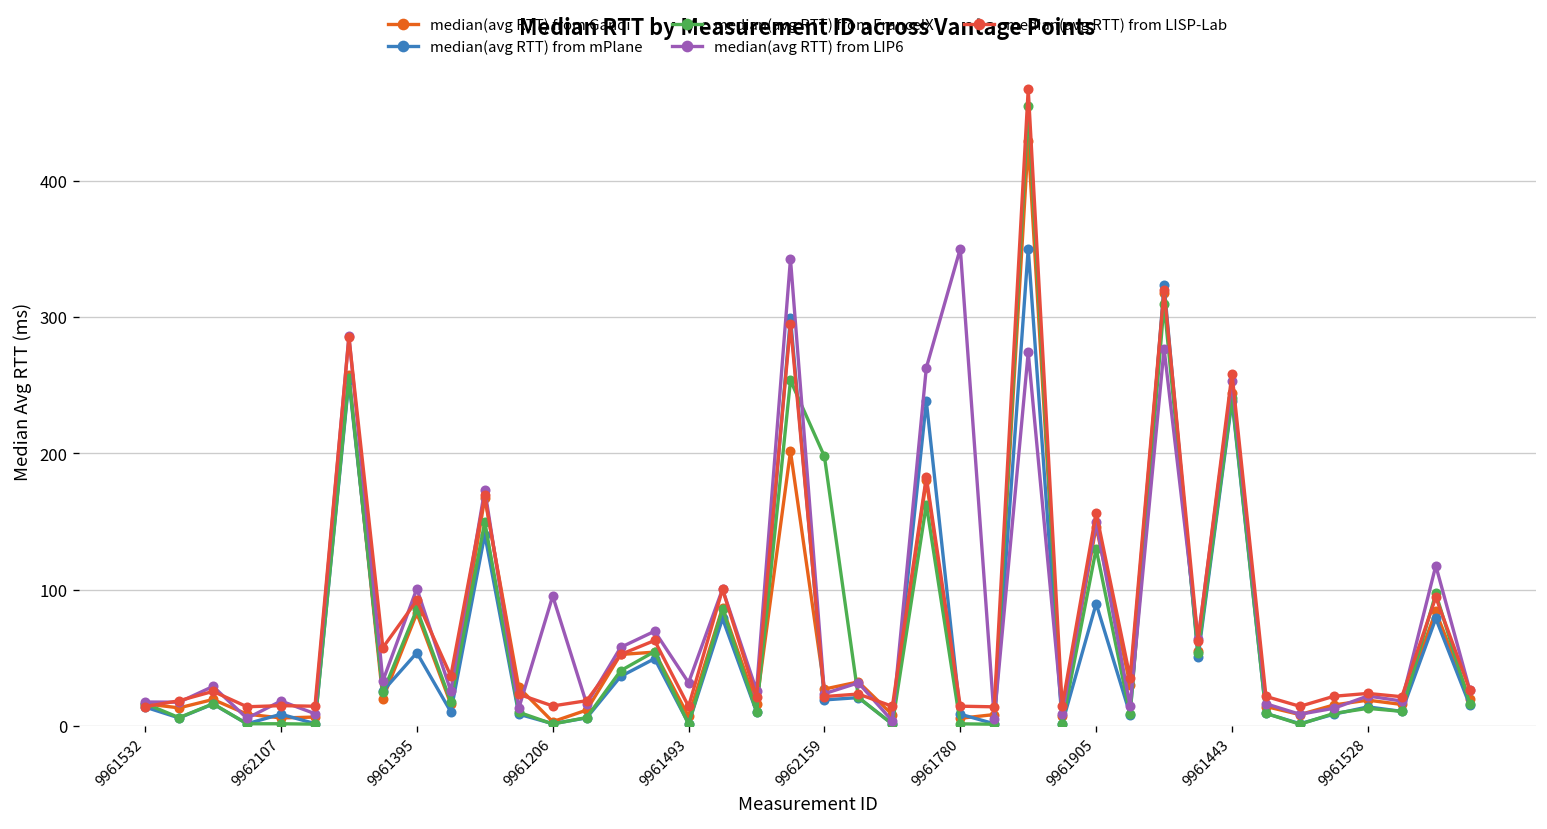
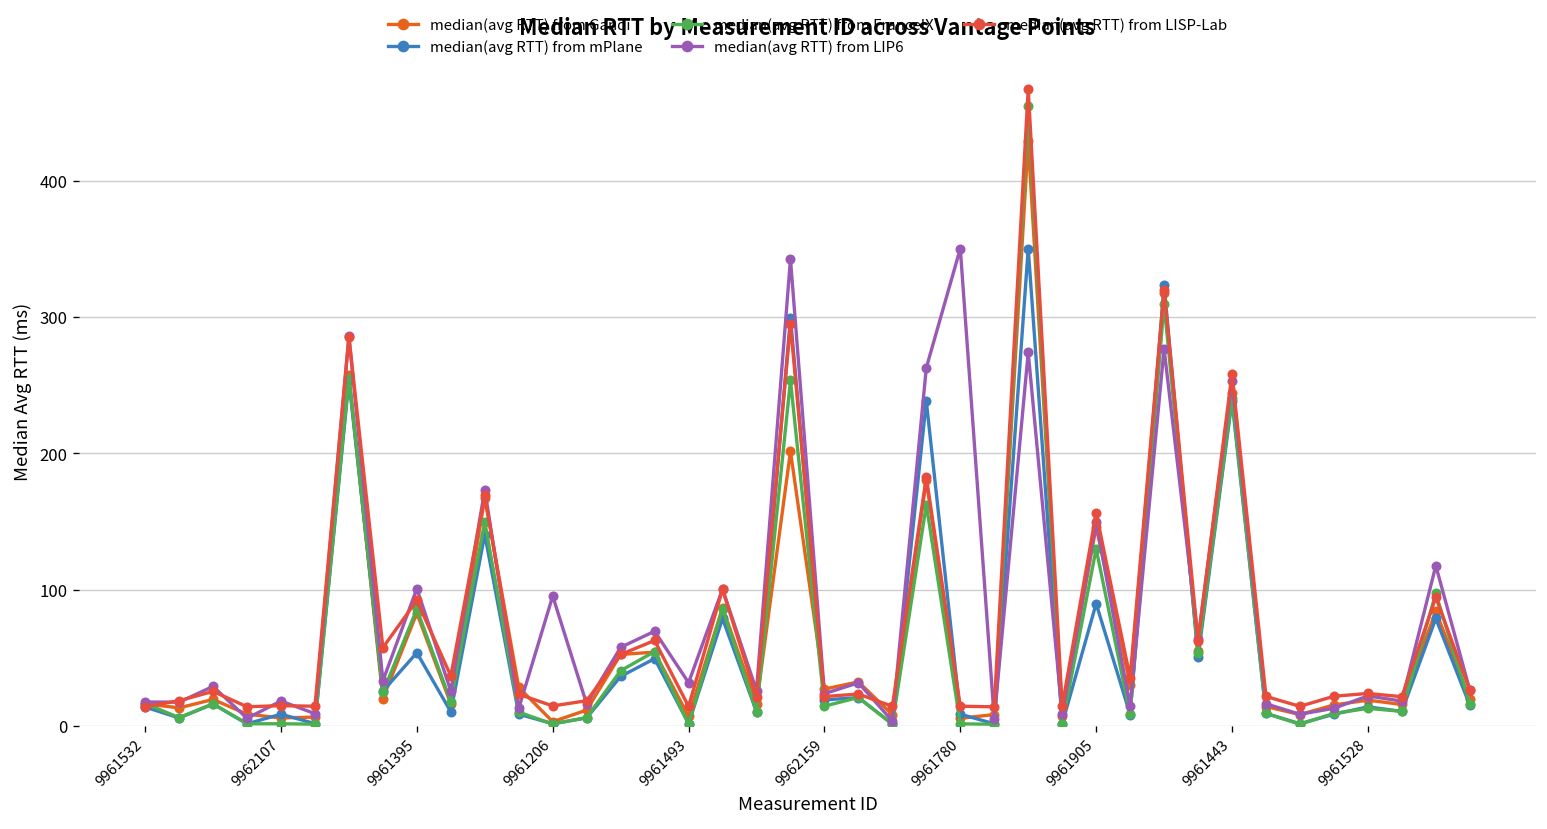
  {
    "median(avg RTT) from mPlane": {
      "9962107": 9,
      "9961395": 54,
      "9962159": 19,
      "9961780": 9,
      "9961905": 90
    },
    "median(avg RTT) from FranceIX": {
      "9962107": 2,
      "9961395": 86,
-     "9962159": 198,
+     "9962159": 14,
      "9961780": 1,
      "9961905": 130
    },
    "median(avg RTT) from LIP6": {
      "9962107": 18,
      "9961395": 101,
      "9961206": 95,
      "9961493": 32,
      "9961780": 350,
      "9961905": 150,
      "9961443": 253
    }
  }
